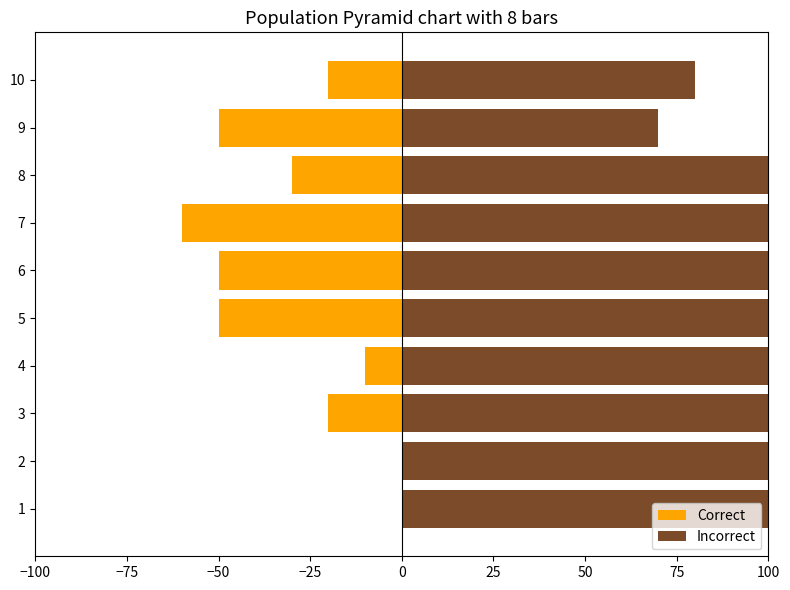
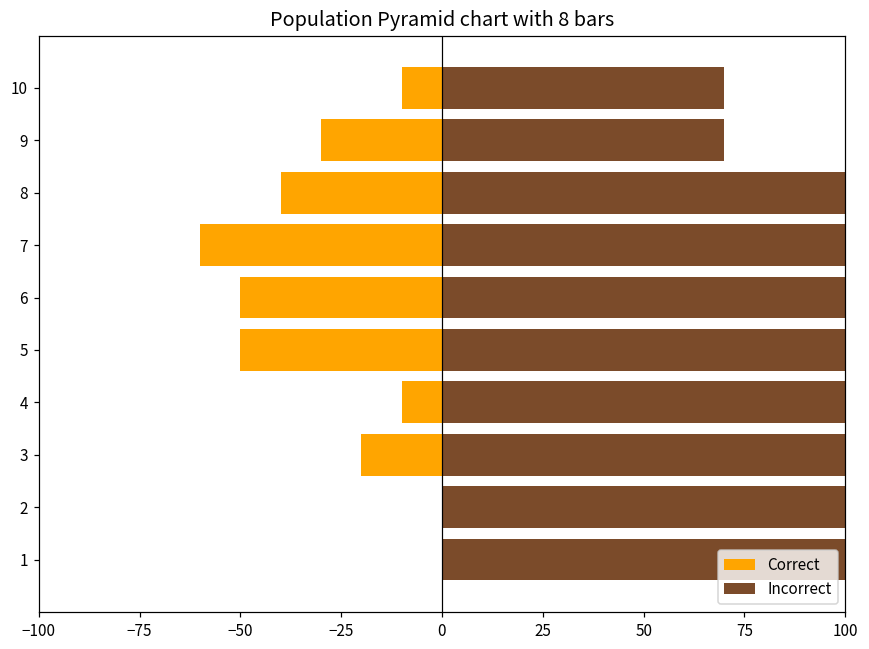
  {
    "Correct": {
-     "10": -20,
-     "9": -50,
-     "8": -30,
+     "10": -10,
+     "9": -30,
+     "8": -40,
      "7": -60,
      "6": -50,
      "5": -50,
      "4": -10,
      "3": -20,
      "2": 0,
      "1": 0
    },
    "Incorrect": {
-     "10": 80,
+     "10": 70,
      "9": 70,
      "8": 100,
      "7": 100,
      "5": 100,
      "3": 100,
      "1": 100
    }
  }
